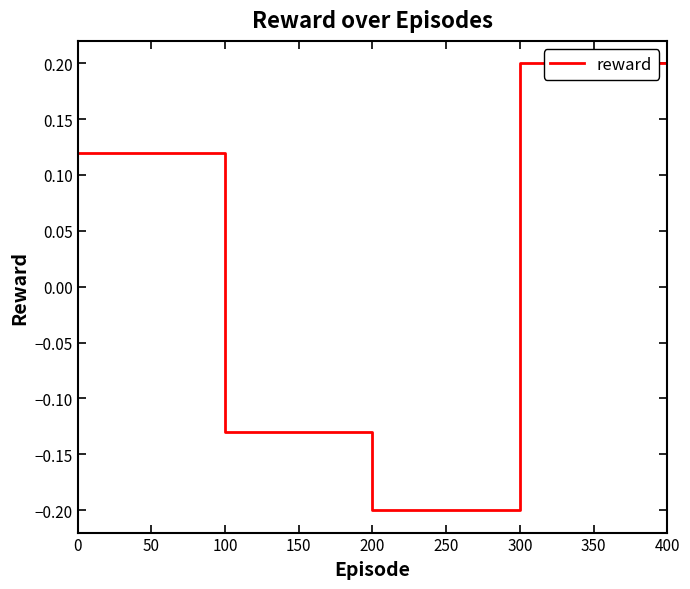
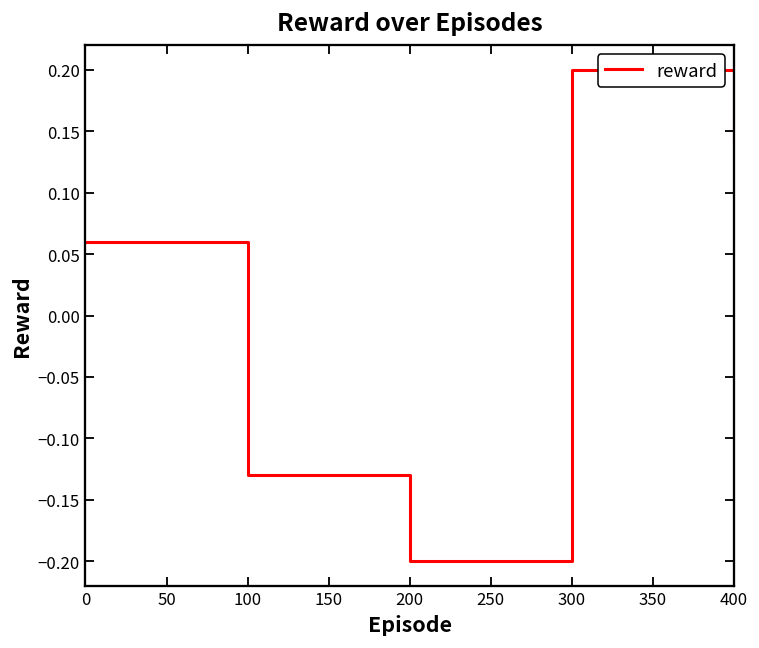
  {
-   "0": 0.12,
+   "0": 0.06,
    "100": -0.13,
    "200": -0.20,
    "300": 0.20,
    "400": 0.14
  }
